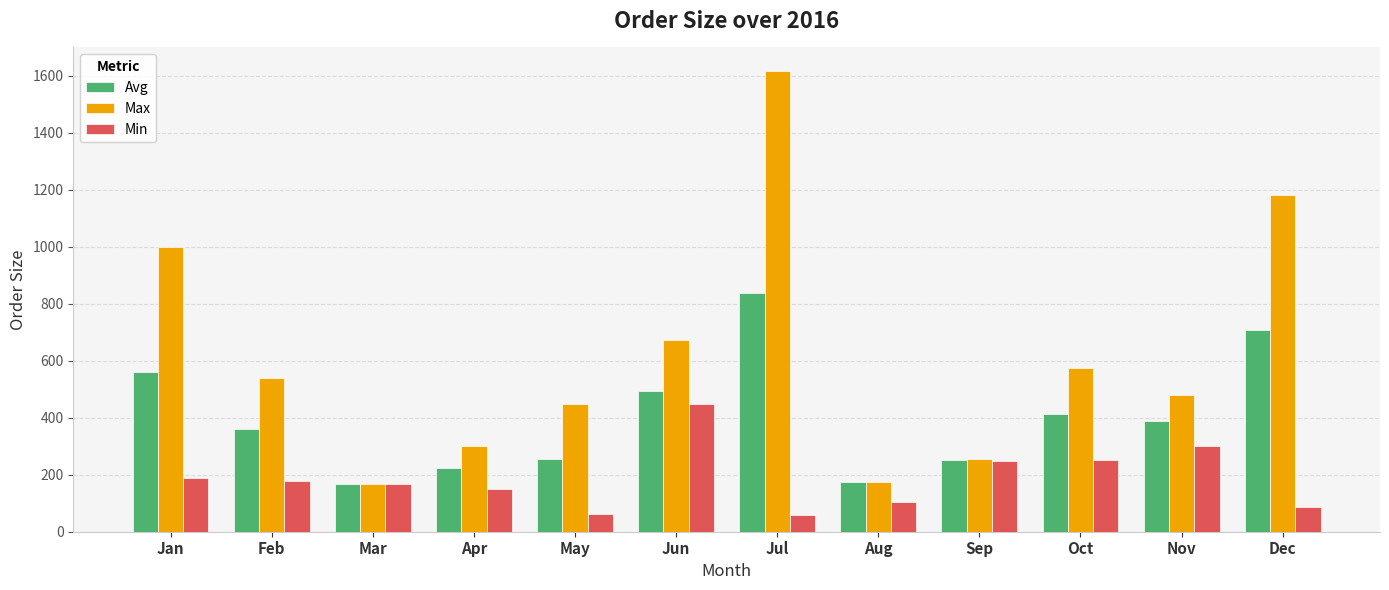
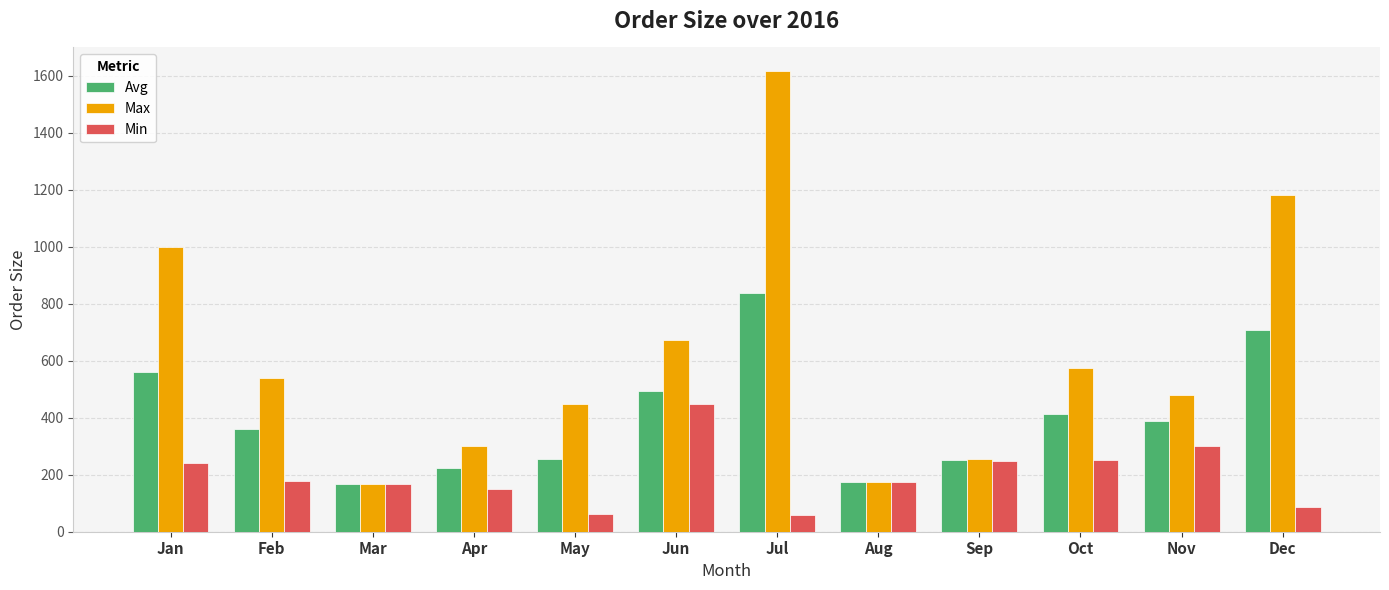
  {
    "Avg": {
      "Jan": 560,
      "Feb": 360,
      "Mar": 170,
      "Apr": 220,
      "May": 260,
      "Jun": 490,
      "Jul": 840,
      "Aug": 170,
      "Sep": 250,
      "Oct": 410,
      "Nov": 390,
      "Dec": 710
    },
    "Max": {
      "Jan": 1000,
      "Feb": 540,
      "Mar": 170,
      "Apr": 300,
      "May": 450,
      "Jun": 670,
      "Jul": 1620,
      "Aug": 170,
      "Sep": 260,
      "Oct": 580,
      "Nov": 480,
      "Dec": 1180
    },
    "Min": {
-     "Jan": 190,
+     "Jan": 240,
      "Feb": 180,
      "Mar": 170,
      "Apr": 150,
      "May": 60,
      "Jun": 450,
      "Jul": 60,
-     "Aug": 100,
+     "Aug": 170,
      "Sep": 250,
      "Oct": 250,
      "Nov": 300,
      "Dec": 90
    }
  }
